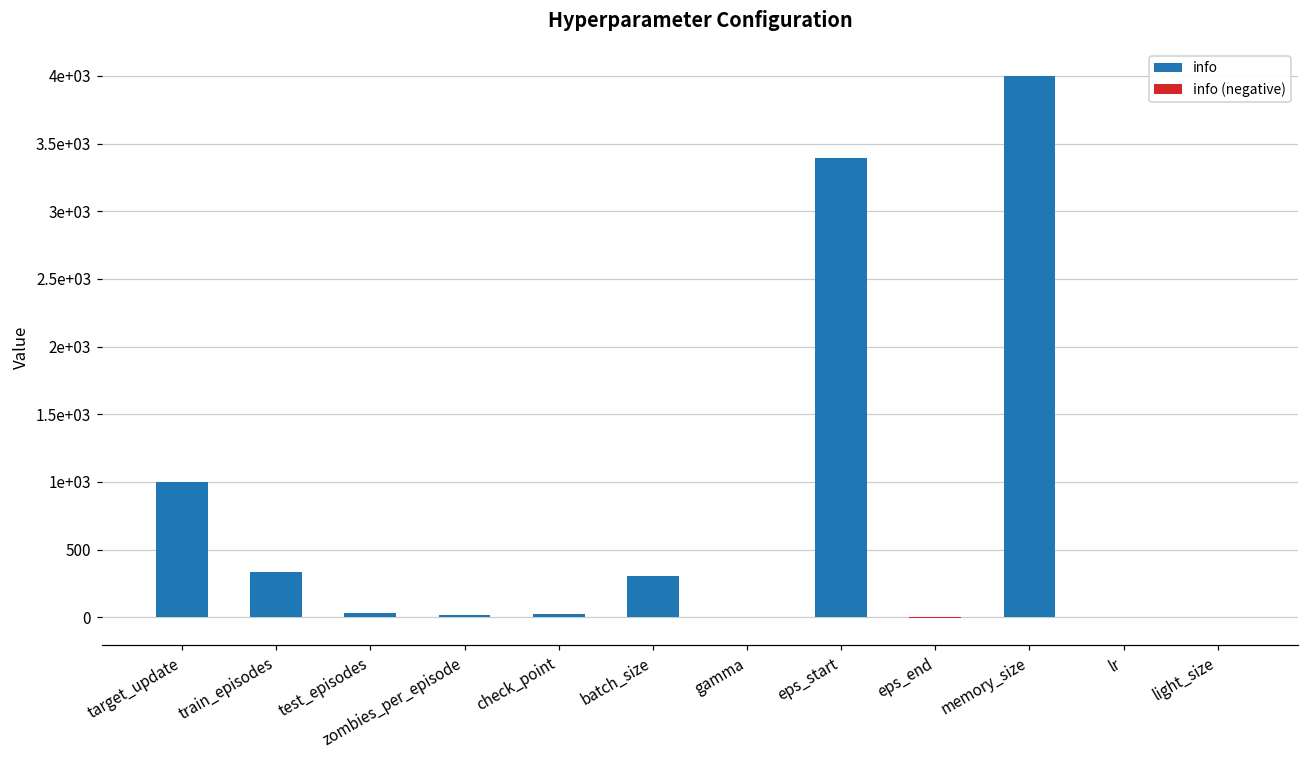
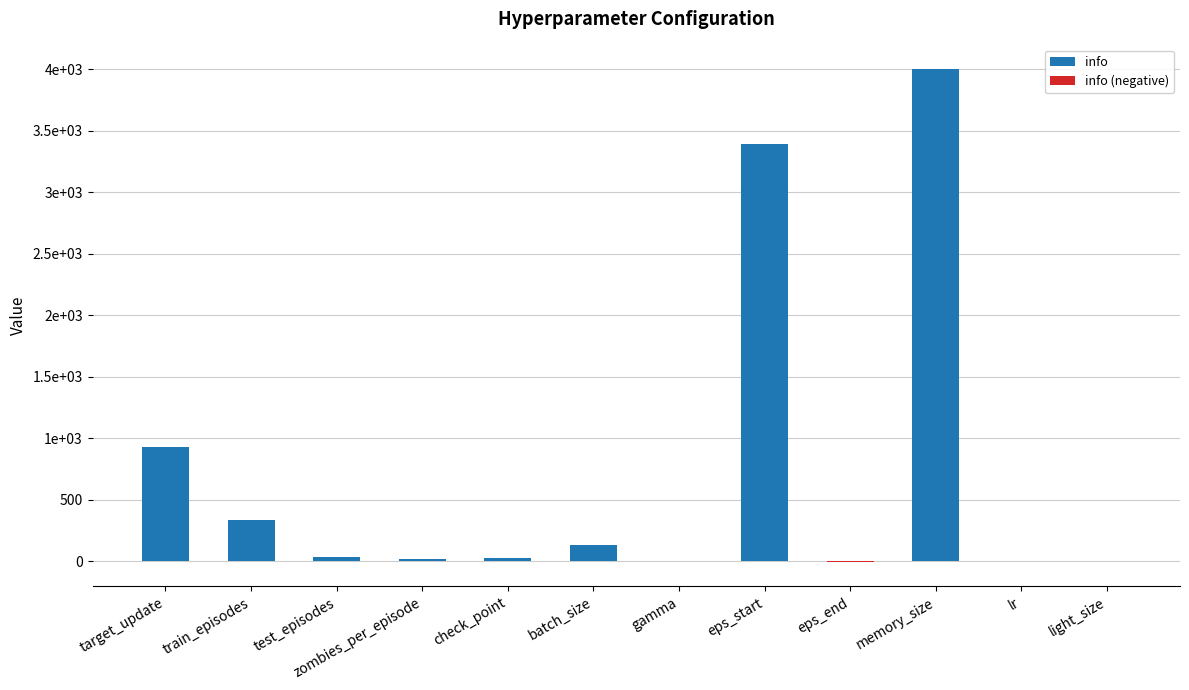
  {
    "info": {
-     "target_update": 1000,
+     "target_update": 930,
      "train_episodes": 330,
      "test_episodes": 30,
      "check_point": 30,
-     "batch_size": 300,
+     "batch_size": 130,
      "eps_start": 3390,
      "eps_end": 0,
      "memory_size": 4000
    },
    "info (negative)": {
      "target_update": 0,
      "train_episodes": 0,
      "test_episodes": 0,
      "zombies_per_episode": 0,
      "check_point": 0,
      "batch_size": 0,
      "gamma": 0,
      "eps_start": 0,
      "memory_size": 0,
      "lr": 0,
      "light_size": 0
    }
  }
